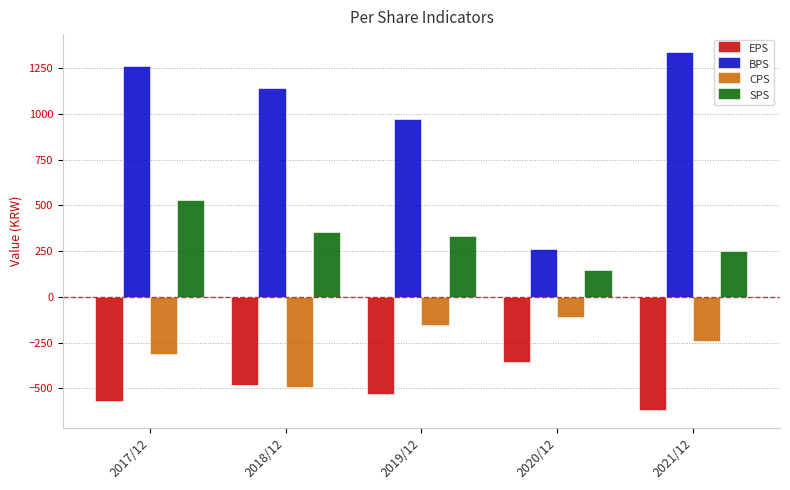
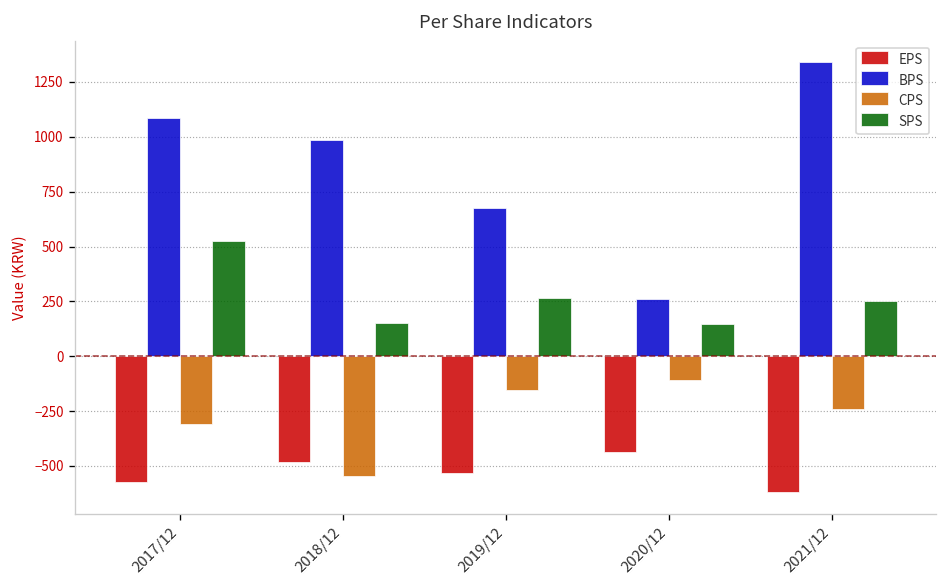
  {
    "EPS": {
      "2017/12": -570,
      "2018/12": -480,
      "2019/12": -530,
-     "2020/12": -360,
+     "2020/12": -440,
      "2021/12": -620
    },
    "BPS": {
-     "2017/12": 1260,
-     "2018/12": 1140,
-     "2019/12": 970,
+     "2017/12": 1090,
+     "2018/12": 990,
+     "2019/12": 670,
      "2020/12": 260,
      "2021/12": 1340
    },
    "CPS": {
      "2017/12": -310,
-     "2018/12": -490,
+     "2018/12": -550,
      "2019/12": -150,
      "2020/12": -110,
      "2021/12": -240
    },
    "SPS": {
      "2017/12": 530,
-     "2018/12": 350,
-     "2019/12": 330,
+     "2018/12": 150,
+     "2019/12": 270,
      "2020/12": 150,
      "2021/12": 250
    }
  }
